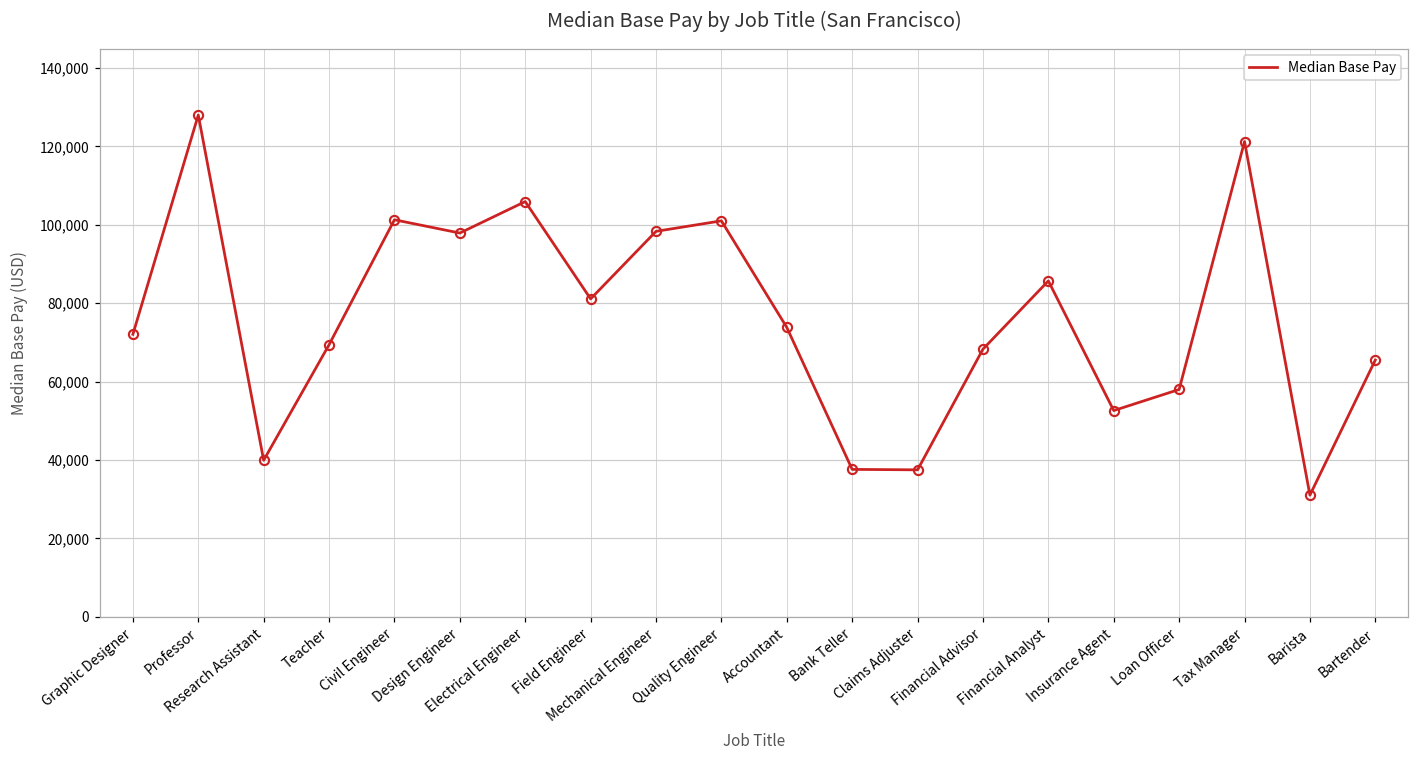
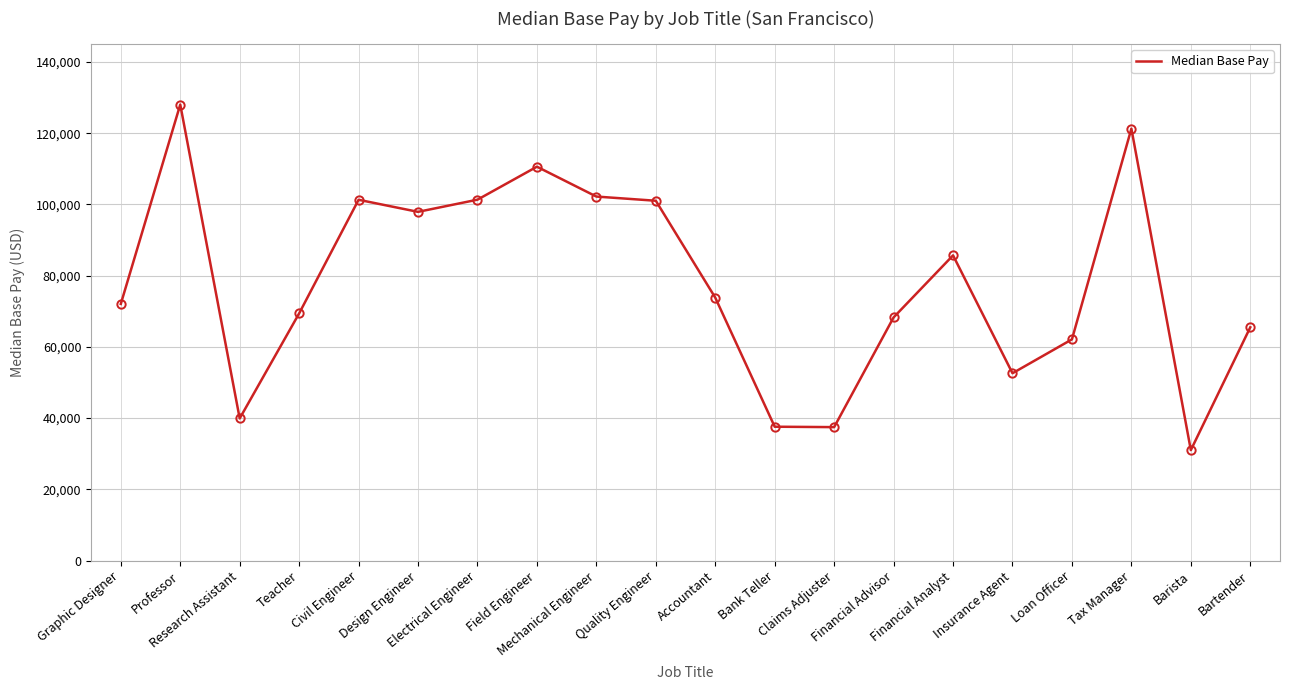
  {
    "Graphic Designer": "72,000",
    "Professor": "128,000",
    "Research Assistant": "40,000",
    "Teacher": "69,000",
    "Civil Engineer": "101,000",
    "Design Engineer": "98,000",
-   "Electrical Engineer": "106,000",
-   "Field Engineer": "81,000",
-   "Mechanical Engineer": "98,000",
+   "Electrical Engineer": "101,000",
+   "Field Engineer": "111,000",
+   "Mechanical Engineer": "102,000",
    "Quality Engineer": "101,000",
    "Accountant": "74,000",
    "Bank Teller": "38,000",
    "Claims Adjuster": "37,000",
    "Financial Advisor": "68,000",
    "Financial Analyst": "86,000",
    "Insurance Agent": "53,000",
-   "Loan Officer": "58,000",
+   "Loan Officer": "62,000",
    "Tax Manager": "121,000",
    "Barista": "31,000",
    "Bartender": "65,000"
  }
